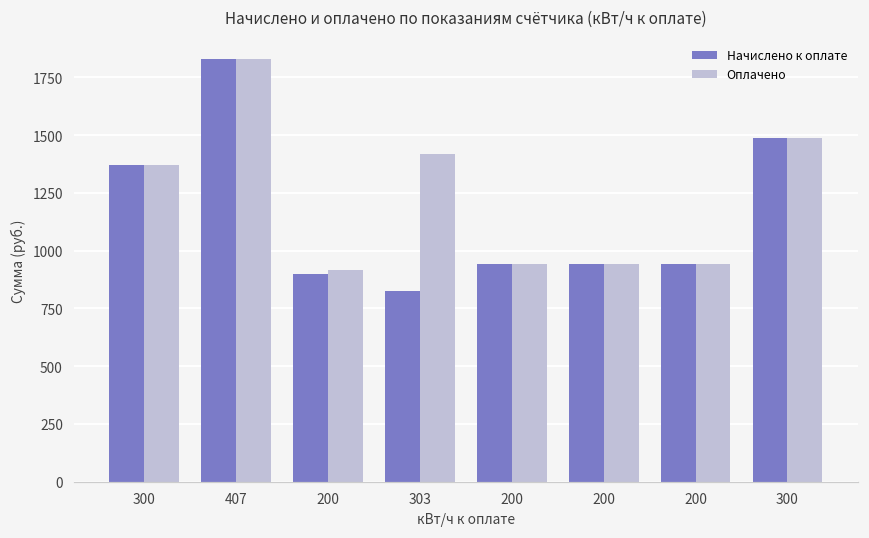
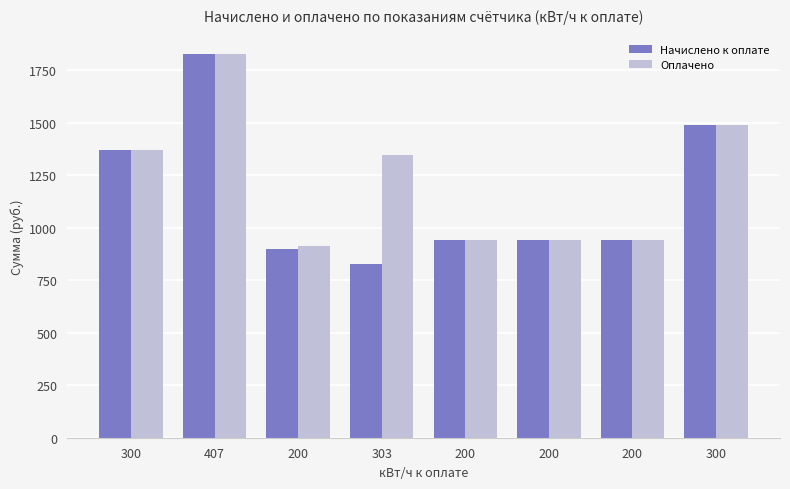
  {
    "Начислено к оплате": {
      "407": 1830,
      "303": 830
    },
    "Оплачено": {
      "407": 1830,
-     "303": 1420
+     "303": 1350
    }
  }
